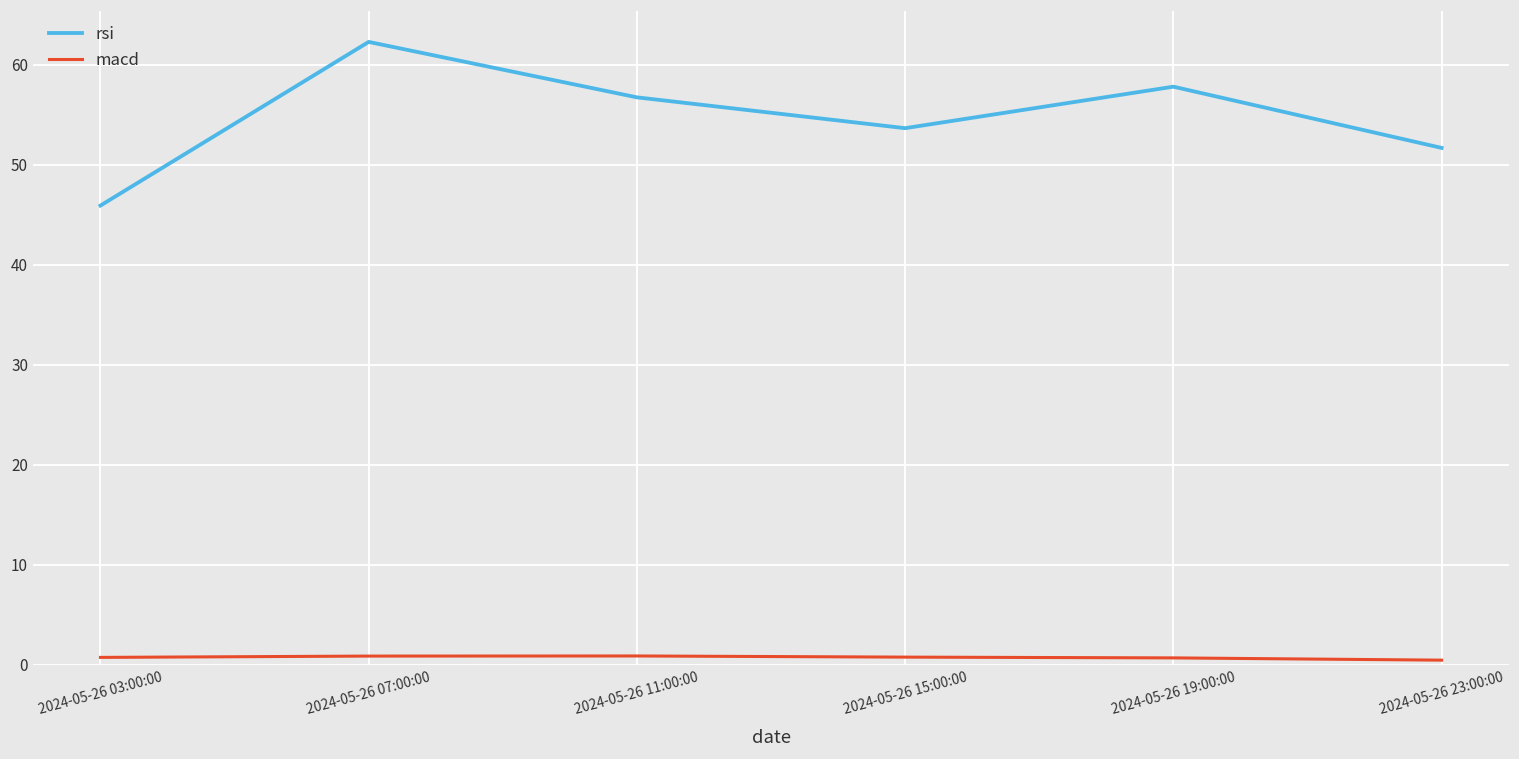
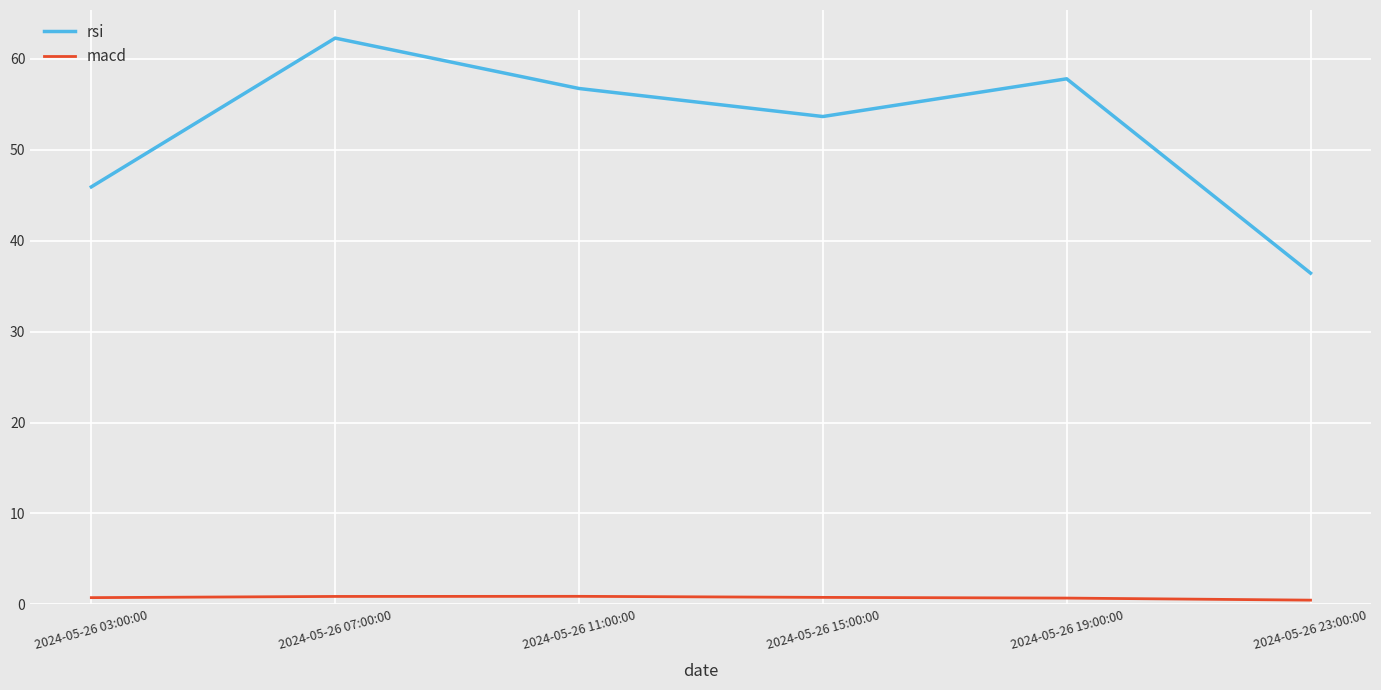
  {
    "rsi": {
      "2024-05-26 03:00:00": 46,
      "2024-05-26 07:00:00": 62,
      "2024-05-26 11:00:00": 57,
      "2024-05-26 15:00:00": 54,
      "2024-05-26 19:00:00": 58,
-     "2024-05-26 23:00:00": 52
+     "2024-05-26 23:00:00": 36
    },
    "macd": {
      "2024-05-26 03:00:00": 1,
      "2024-05-26 07:00:00": 1,
      "2024-05-26 11:00:00": 1,
      "2024-05-26 15:00:00": 1,
      "2024-05-26 19:00:00": 1,
      "2024-05-26 23:00:00": 0
    }
  }
